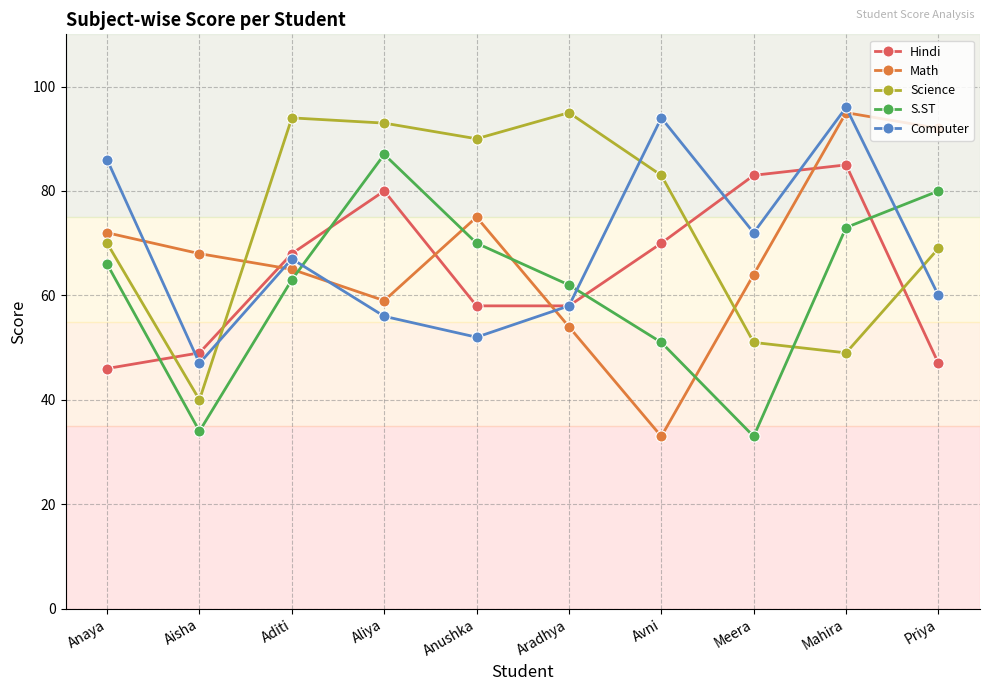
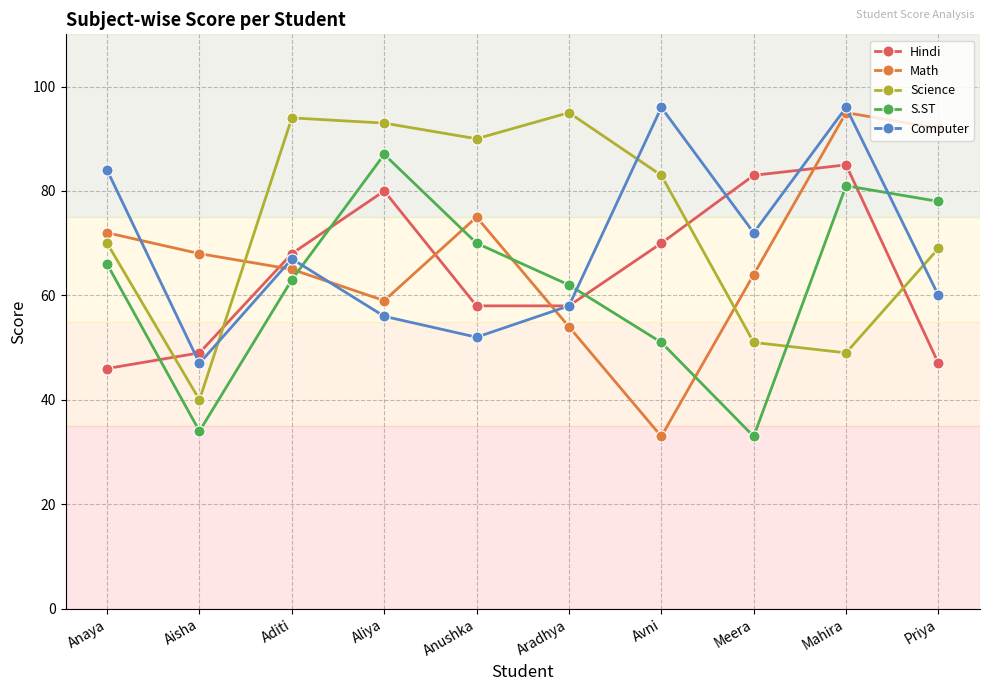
  {
    "Science": {
      "Anaya": 70,
      "Aisha": 40,
      "Aditi": 94,
      "Aliya": 93,
      "Anushka": 90,
      "Aradhya": 95,
      "Avni": 83,
      "Meera": 51,
      "Mahira": 49,
      "Priya": 69
    },
    "S.ST": {
      "Anaya": 66,
      "Aisha": 34,
      "Aditi": 63,
      "Aliya": 87,
      "Anushka": 70,
      "Aradhya": 62,
      "Avni": 51,
      "Meera": 33,
-     "Mahira": 73,
-     "Priya": 80
+     "Mahira": 81,
+     "Priya": 78
    },
    "Computer": {
-     "Anaya": 86,
+     "Anaya": 84,
      "Aisha": 47,
      "Aditi": 67,
      "Aliya": 56,
      "Anushka": 52,
-     "Avni": 94,
+     "Avni": 96,
      "Meera": 72,
      "Mahira": 96,
      "Priya": 60
    }
  }
